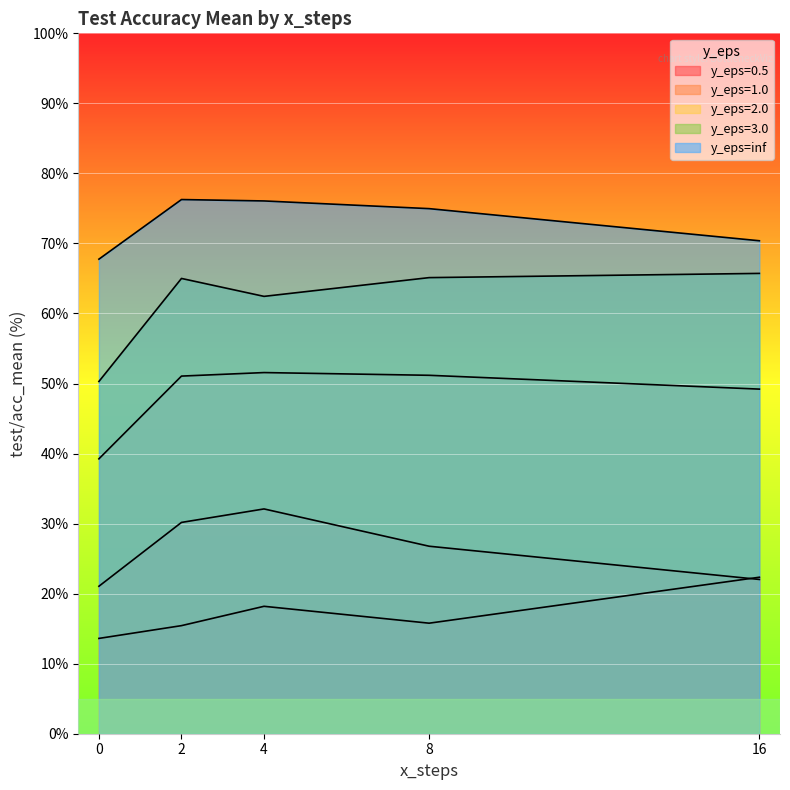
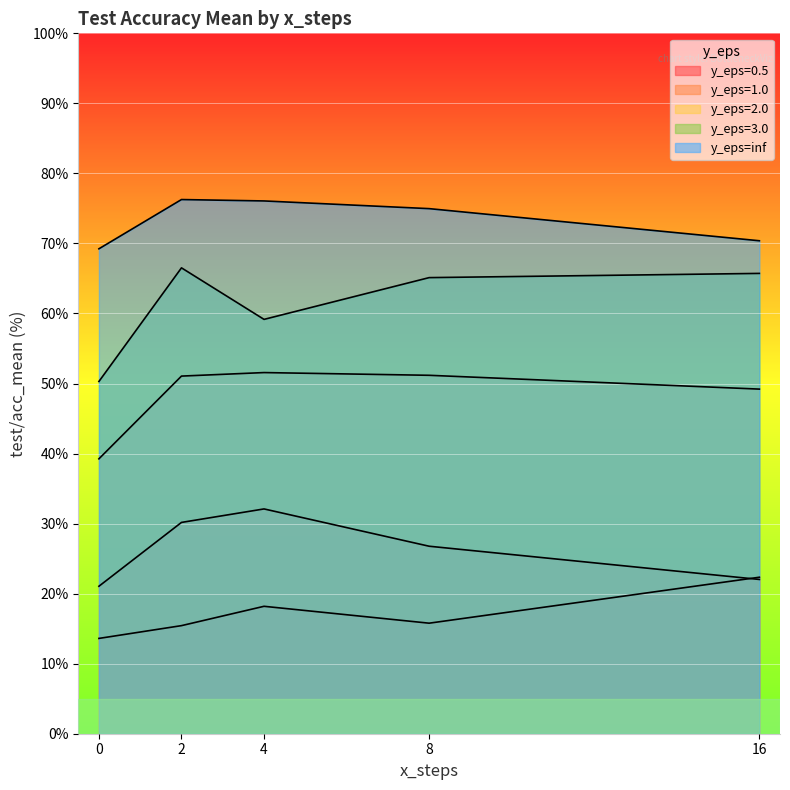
  {
    "y_eps=3.0": {
      "0": "50%",
-     "2": "65%",
-     "4": "62%",
+     "2": "67%",
+     "4": "59%",
      "8": "65%",
      "16": "66%"
    },
    "y_eps=inf": {
-     "0": "68%",
+     "0": "69%",
      "2": "76%",
      "4": "76%",
      "8": "75%",
      "16": "70%"
    }
  }
